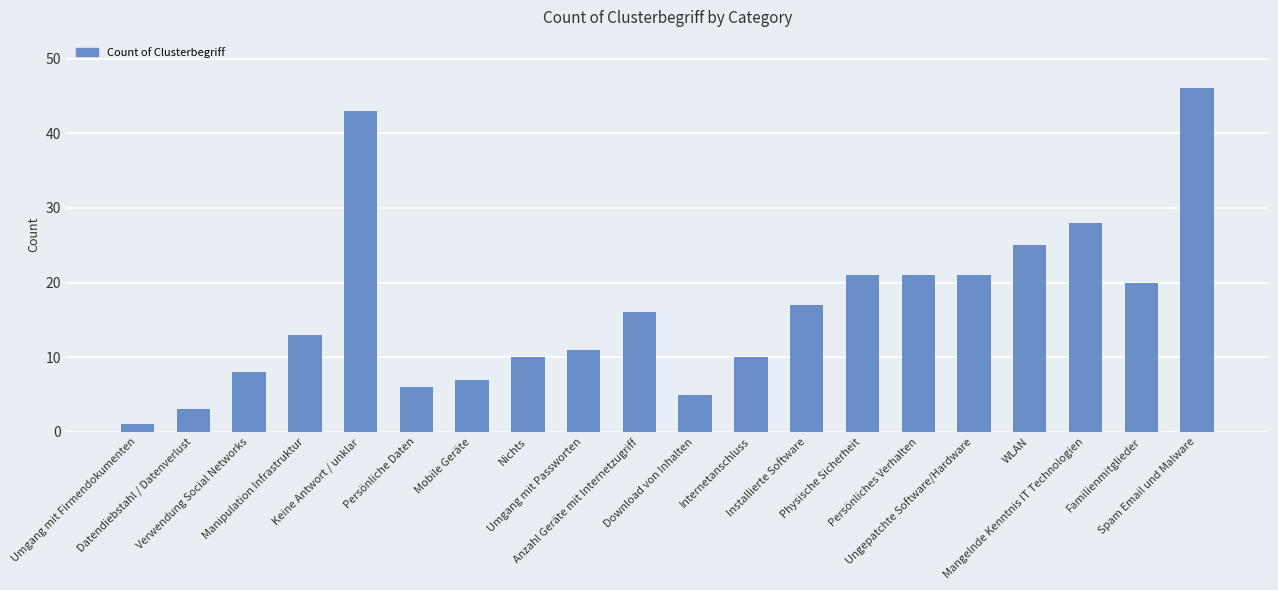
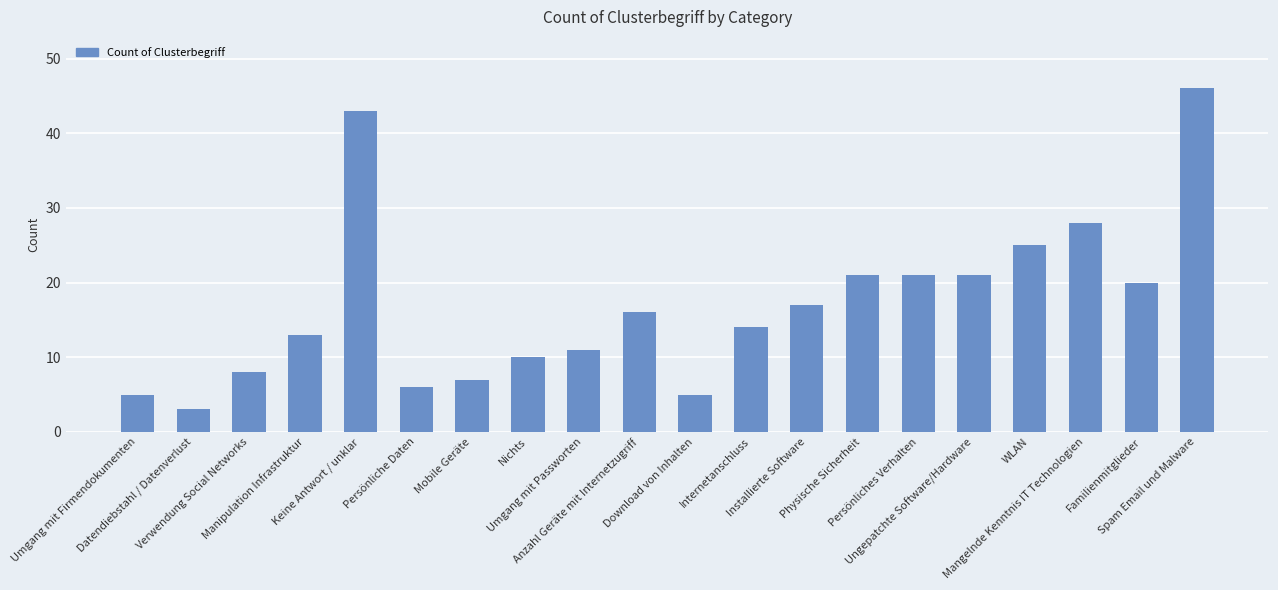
  {
-   "Umgang mit Firmendokumenten": 1,
+   "Umgang mit Firmendokumenten": 5,
    "Datendiebstahl / Datenverlust": 3,
    "Verwendung Social Networks": 8,
    "Manipulation Infrastruktur": 13,
    "Keine Antwort / unklar": 43,
    "Persönliche Daten": 6,
    "Mobile Geräte": 7,
    "Nichts": 10,
    "Umgang mit Passworten": 11,
    "Anzahl Geräte mit Internetzugriff": 16,
    "Download von Inhalten": 5,
-   "Internetanschluss": 10,
+   "Internetanschluss": 14,
    "Installierte Software": 17,
    "Physische Sicherheit": 21,
    "Persönliches Verhalten": 21,
    "Ungepatchte Software/Hardware": 21,
    "WLAN": 25,
    "Mangelnde Kenntnis IT Technologien": 28,
    "Familienmitglieder": 20,
    "Spam Email und Malware": 46
  }
